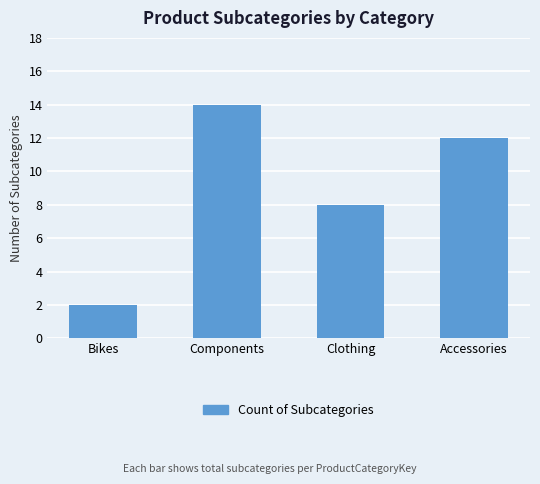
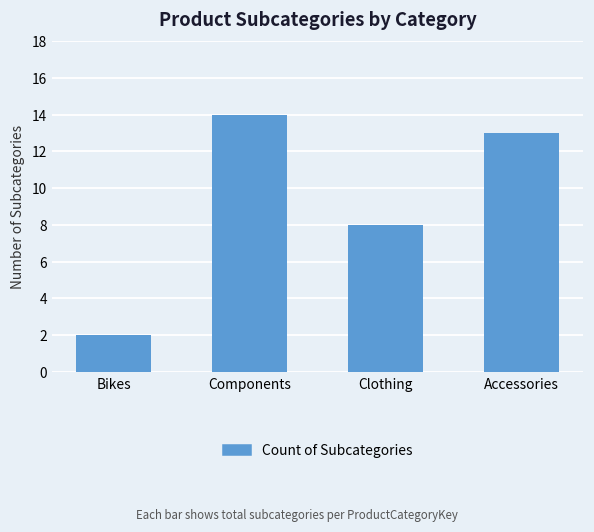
  {
    "Bikes": 2,
    "Components": 14,
    "Clothing": 8,
-   "Accessories": 12
+   "Accessories": 13
  }
